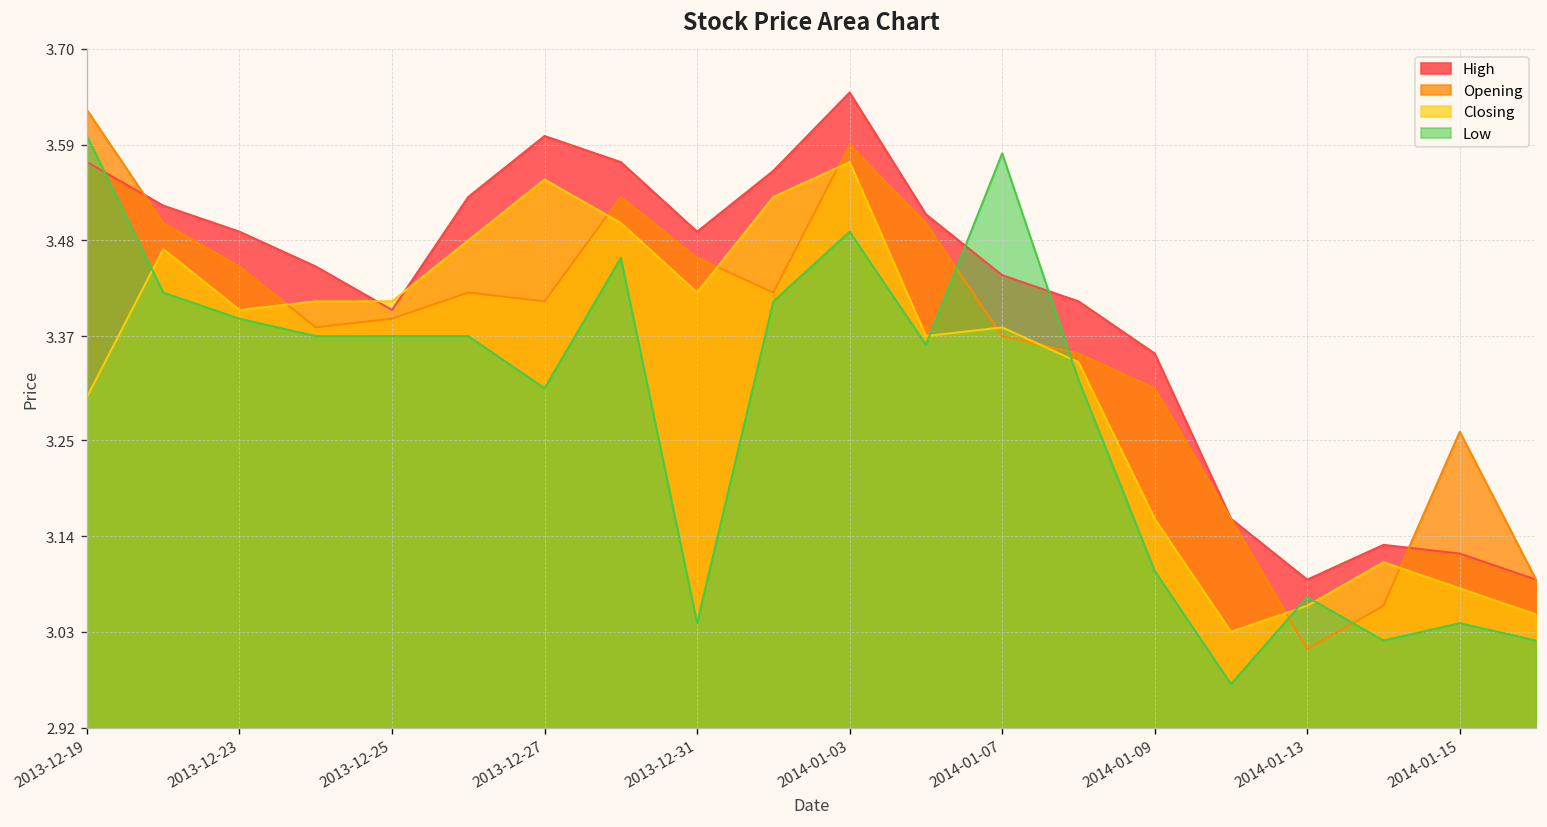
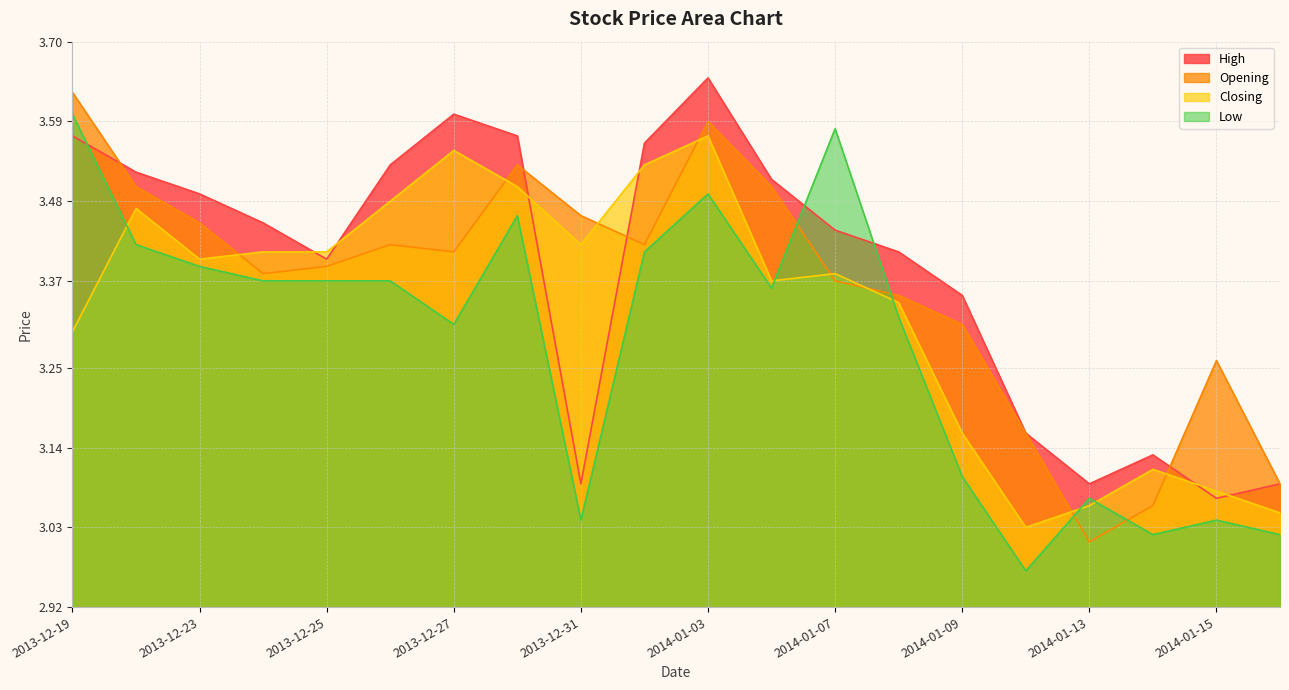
  {
    "High": {
      "2013-12-19": 3.57,
      "2013-12-23": 3.49,
      "2013-12-25": 3.40,
      "2013-12-27": 3.60,
-     "2013-12-31": 3.49,
+     "2013-12-31": 3.09,
      "2014-01-03": 3.65,
      "2014-01-07": 3.44,
      "2014-01-09": 3.35,
      "2014-01-13": 3.09,
-     "2014-01-15": 3.12
+     "2014-01-15": 3.07
    },
    "Opening": {
      "2013-12-19": 3.63,
      "2013-12-23": 3.45,
      "2013-12-25": 3.39,
      "2013-12-27": 3.41,
      "2013-12-31": 3.46,
      "2014-01-03": 3.59,
      "2014-01-07": 3.37,
      "2014-01-09": 3.31,
      "2014-01-13": 3.01,
      "2014-01-15": 3.26
    },
    "Closing": {
      "2013-12-19": 3.30,
      "2013-12-23": 3.40,
      "2013-12-25": 3.41,
      "2013-12-27": 3.55,
      "2013-12-31": 3.42,
      "2014-01-03": 3.57,
      "2014-01-07": 3.38,
      "2014-01-09": 3.16,
      "2014-01-13": 3.06,
      "2014-01-15": 3.08
    },
    "Low": {
      "2013-12-19": 3.60,
      "2013-12-23": 3.39,
      "2013-12-25": 3.37,
      "2013-12-27": 3.31,
      "2013-12-31": 3.04,
      "2014-01-03": 3.49,
      "2014-01-07": 3.58,
      "2014-01-09": 3.10,
      "2014-01-13": 3.07,
      "2014-01-15": 3.04
    }
  }
